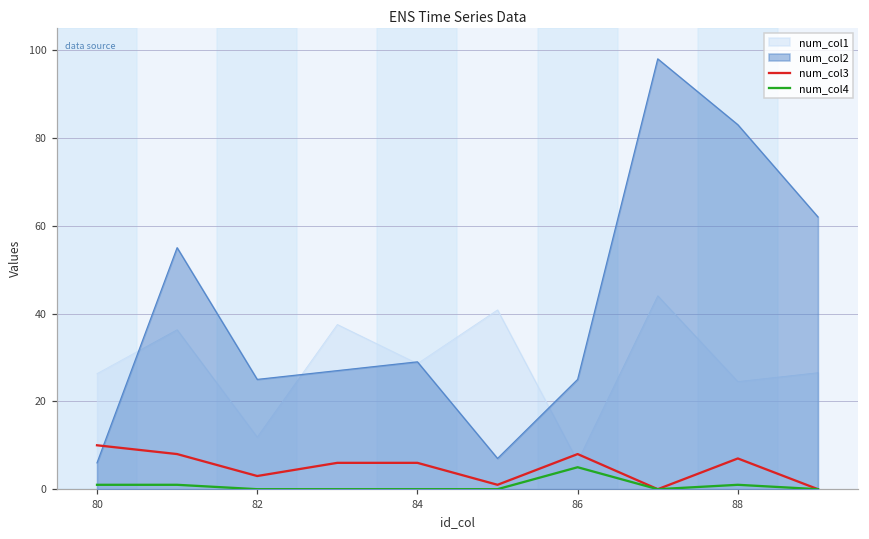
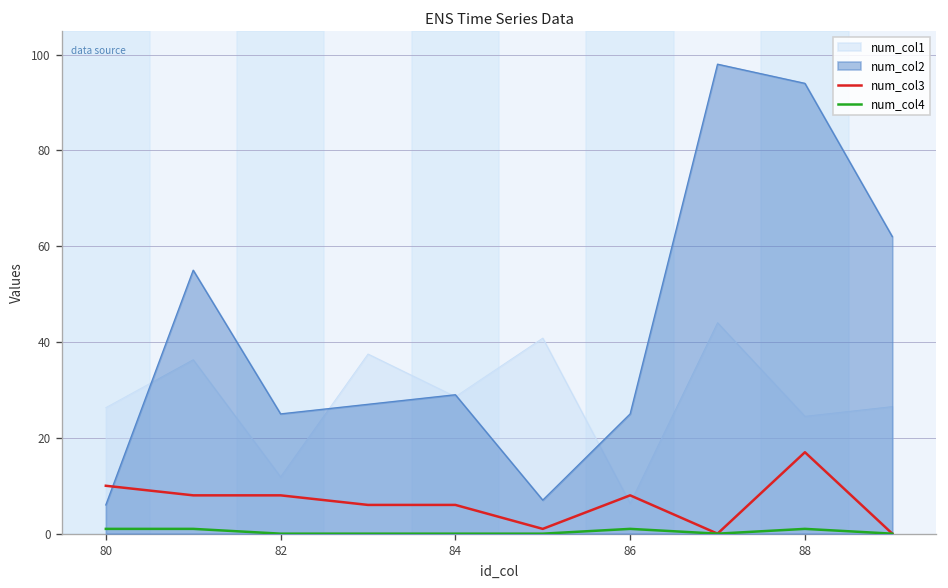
  {
    "num_col1": {
      "80": 26,
      "82": 12,
      "86": 6,
      "88": 25
    },
    "num_col2": {
      "80": 6,
      "82": 25,
      "86": 25,
-     "88": 83
+     "88": 94
    },
    "num_col3": {
      "80": 10,
-     "82": 3,
+     "82": 8,
      "84": 6,
      "86": 8,
-     "88": 7
+     "88": 17
    },
    "num_col4": {
      "80": 1,
      "82": 0,
      "84": 0,
-     "86": 5,
+     "86": 1,
      "88": 1
    }
  }
